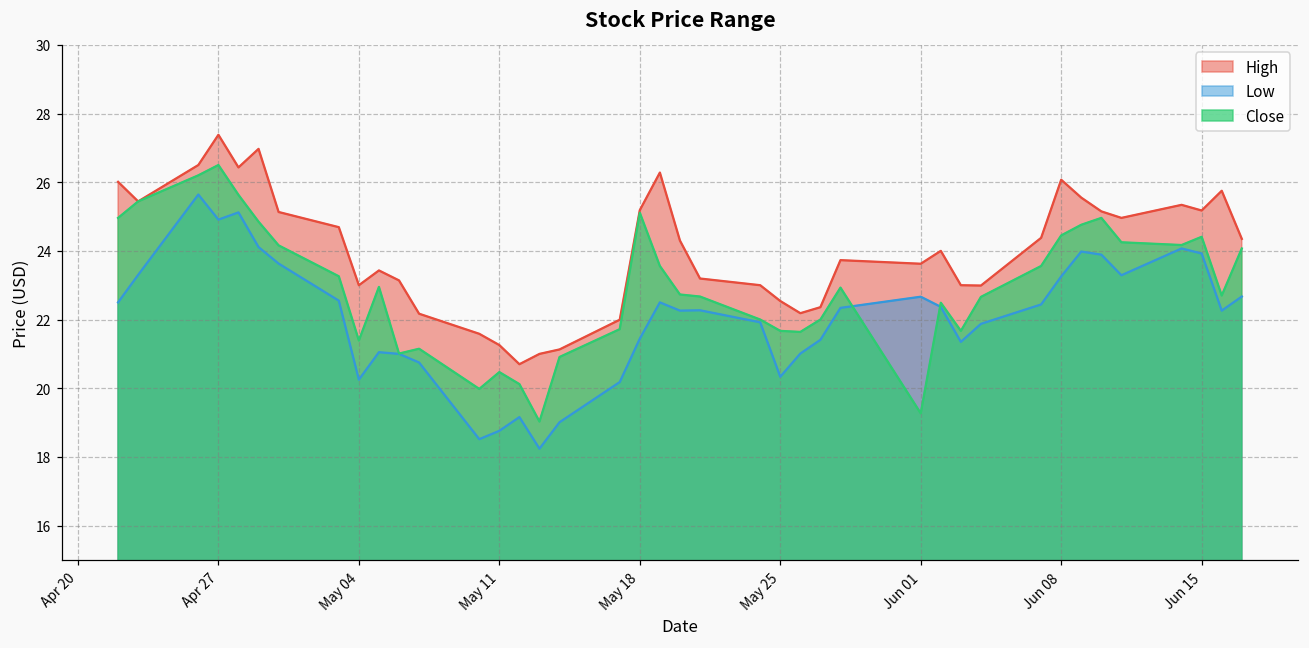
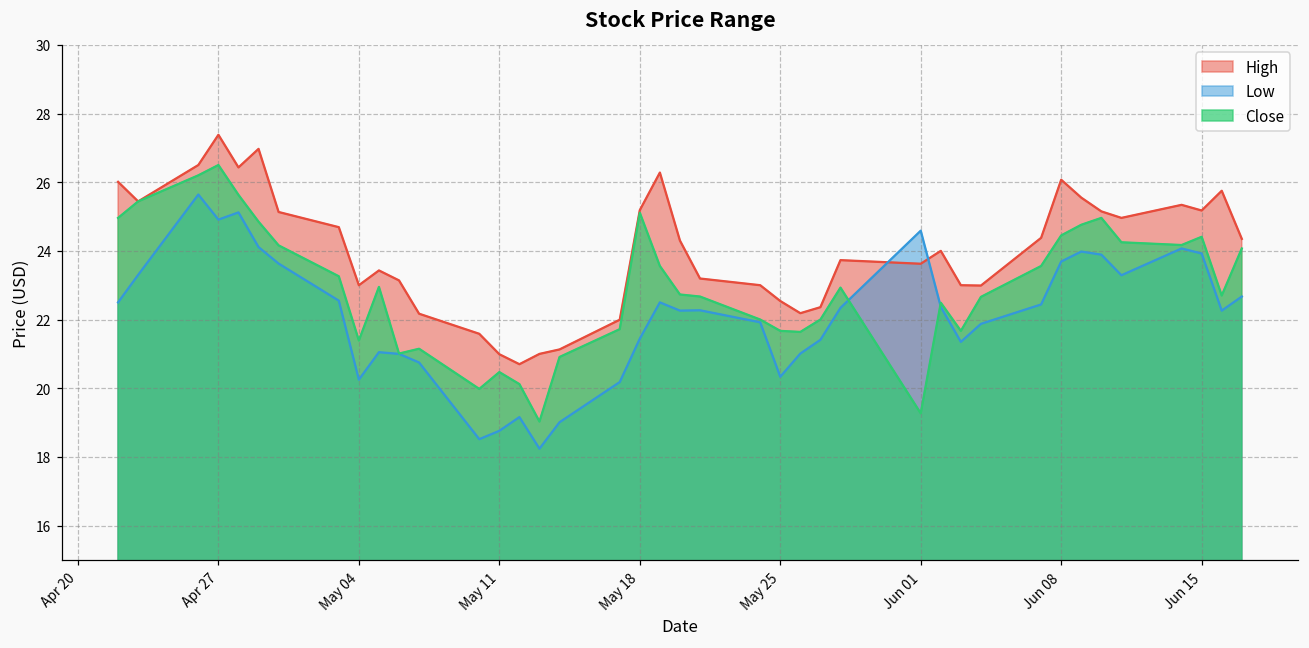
  {
    "High": {
      "Apr 27": 27.4,
      "May 04": 23.0,
-     "May 11": 21.3,
+     "May 11": 21.0,
      "May 25": 22.5,
      "Jun 01": 23.6,
      "Jun 08": 26.1,
      "Jun 15": 25.2
    },
    "Low": {
      "Apr 27": 24.9,
      "May 04": 20.3,
      "May 11": 18.8,
      "May 18": 21.4,
      "May 25": 20.3,
-     "Jun 01": 22.7,
-     "Jun 08": 23.3,
+     "Jun 01": 24.6,
+     "Jun 08": 23.7,
      "Jun 15": 23.9
    },
    "Close": {
      "Apr 27": 26.5,
      "May 04": 21.4,
      "May 11": 20.5,
      "May 25": 21.7,
      "Jun 01": 19.3,
      "Jun 08": 24.5,
      "Jun 15": 24.4
    }
  }
